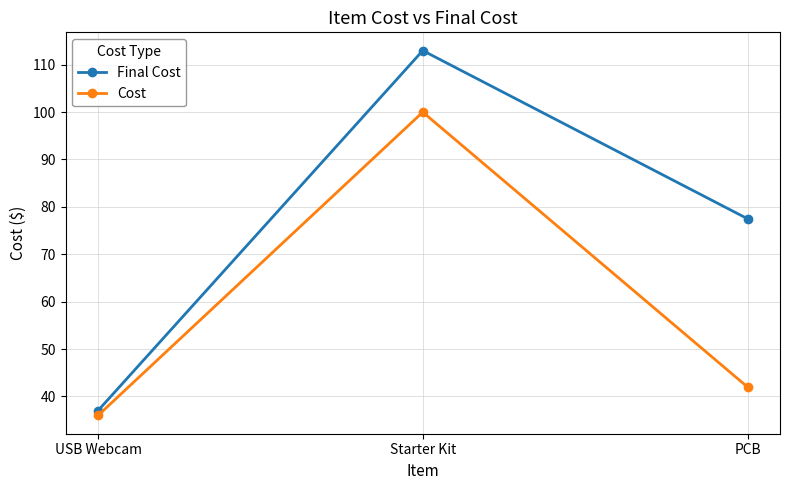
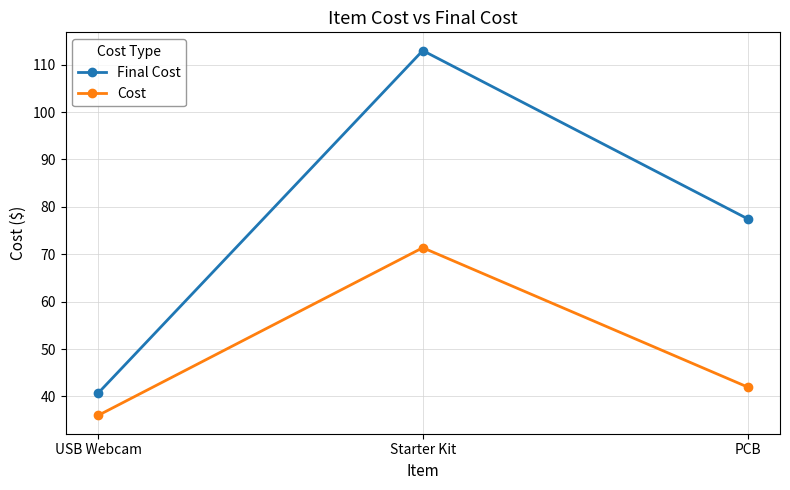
  {
    "Final Cost": {
-     "USB Webcam": 37,
+     "USB Webcam": 41,
      "Starter Kit": 113,
      "PCB": 78
    },
    "Cost": {
      "USB Webcam": 36,
-     "Starter Kit": 100,
+     "Starter Kit": 71,
      "PCB": 42
    }
  }
